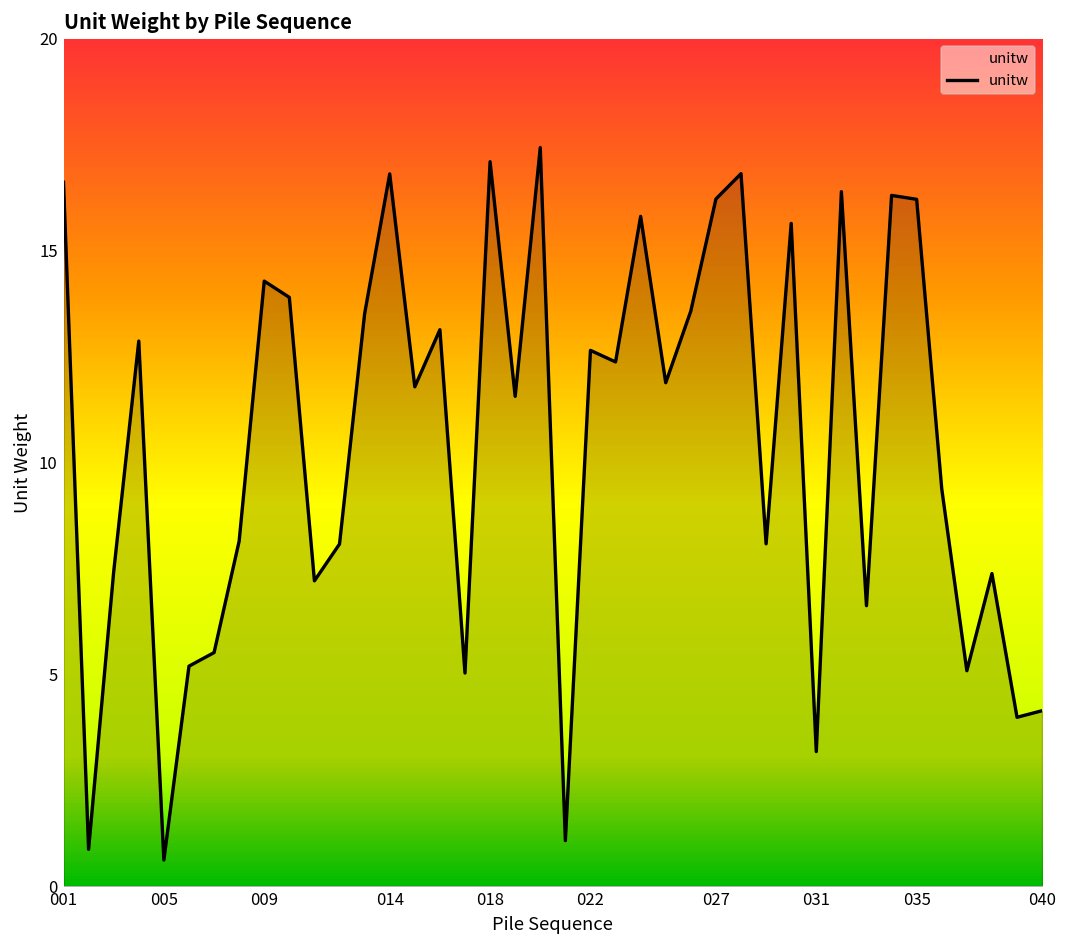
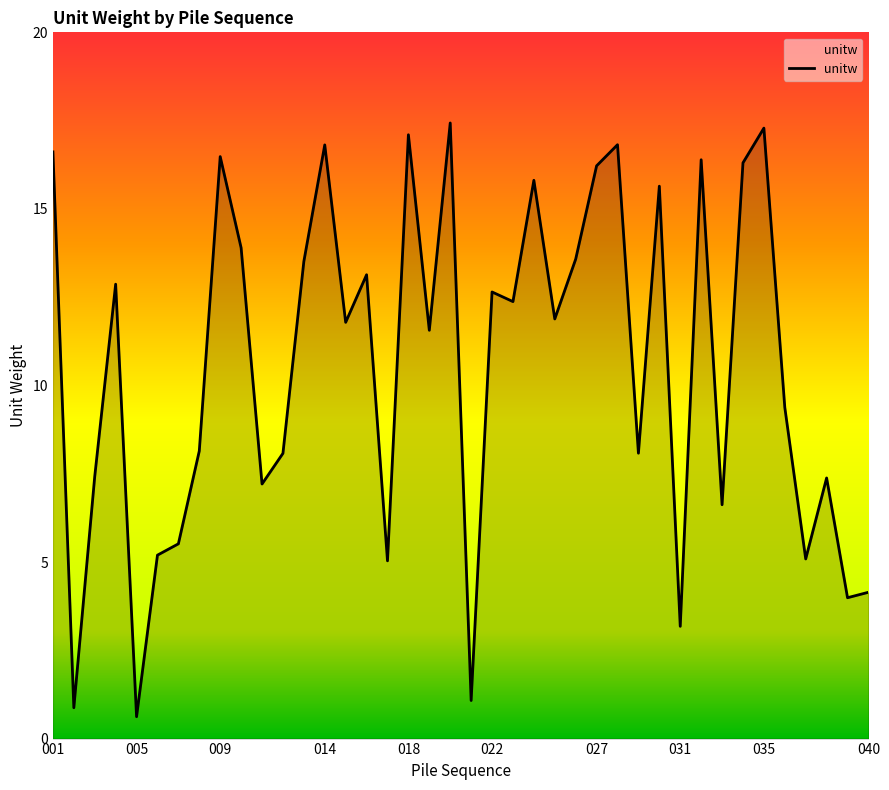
  {
    "001": 16.6,
    "005": 0.6,
-   "009": 14.3,
+   "009": 16.5,
    "014": 16.8,
    "018": 17.1,
    "022": 12.6,
    "027": 16.2,
    "031": 3.2,
-   "035": 16.2,
+   "035": 17.3,
    "040": 4.1
  }
